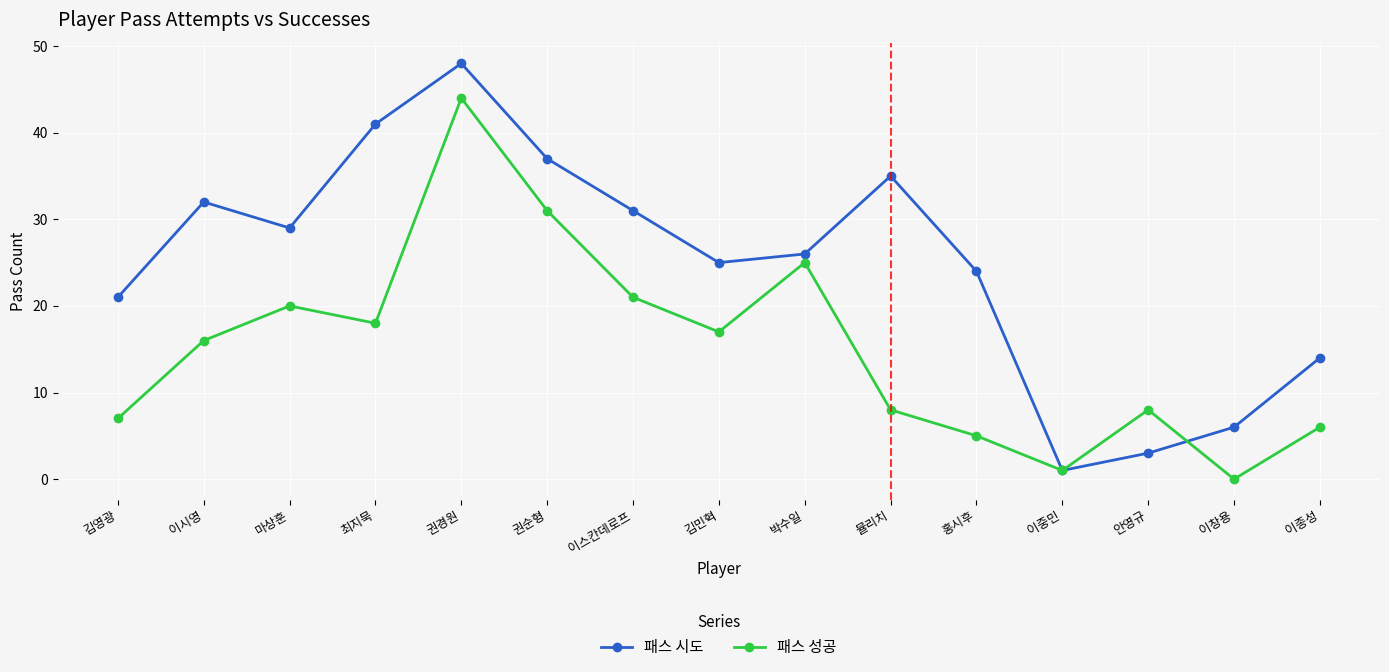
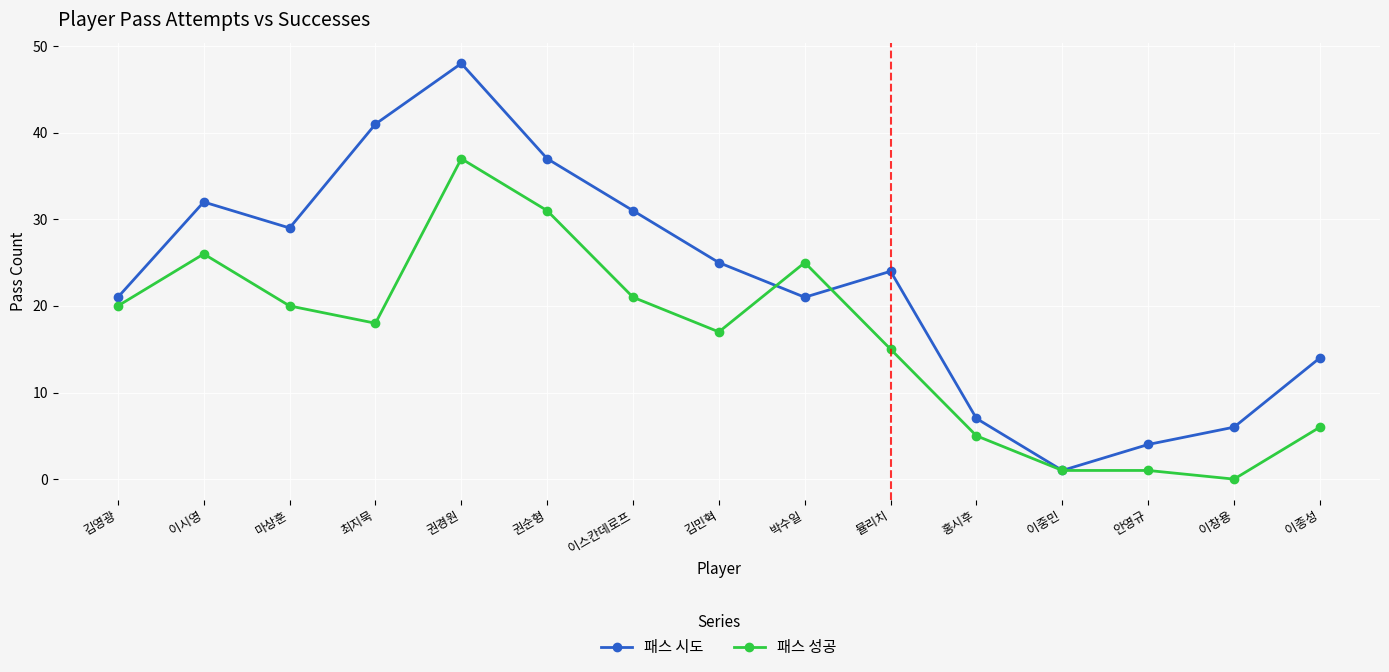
  {
    "패스 시도": {
      "김영광": 21,
      "이시영": 32,
      "마상훈": 29,
      "최지묵": 41,
      "권경원": 48,
      "권순형": 37,
      "이스칸데로프": 31,
      "김민혁": 25,
-     "박수일": 26,
-     "뮬리치": 35,
-     "홍시후": 24,
-     "안영규": 3,
+     "박수일": 21,
+     "뮬리치": 24,
+     "홍시후": 7,
+     "안영규": 4,
      "이창용": 6,
      "이종성": 14
    },
    "패스 성공": {
-     "김영광": 7,
-     "이시영": 16,
+     "김영광": 20,
+     "이시영": 26,
      "마상훈": 20,
      "최지묵": 18,
-     "권경원": 44,
+     "권경원": 37,
      "권순형": 31,
      "이스칸데로프": 21,
      "김민혁": 17,
      "박수일": 25,
-     "뮬리치": 8,
+     "뮬리치": 15,
      "홍시후": 5,
-     "안영규": 8,
+     "안영규": 1,
      "이창용": 0,
      "이종성": 6
    }
  }
